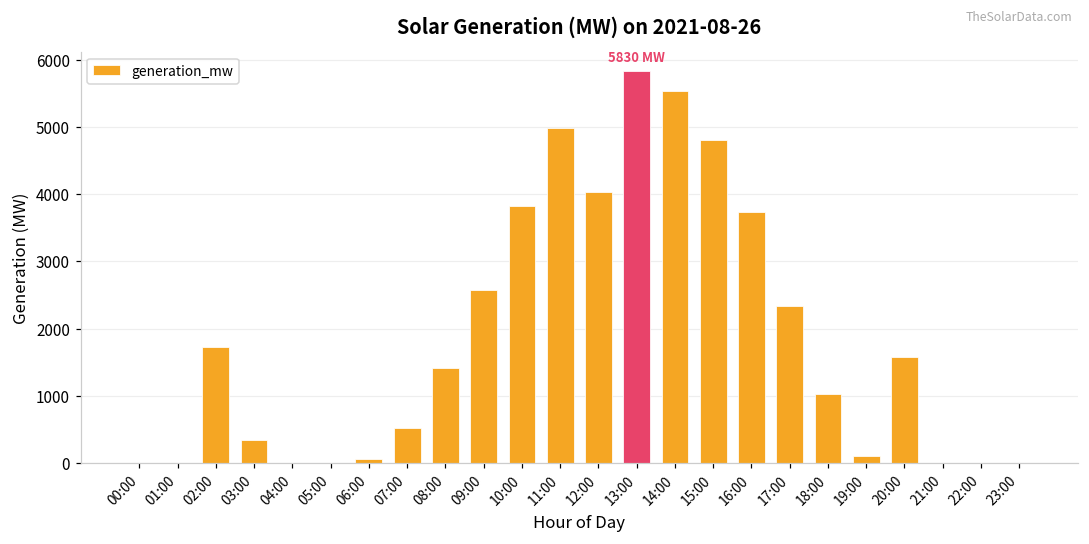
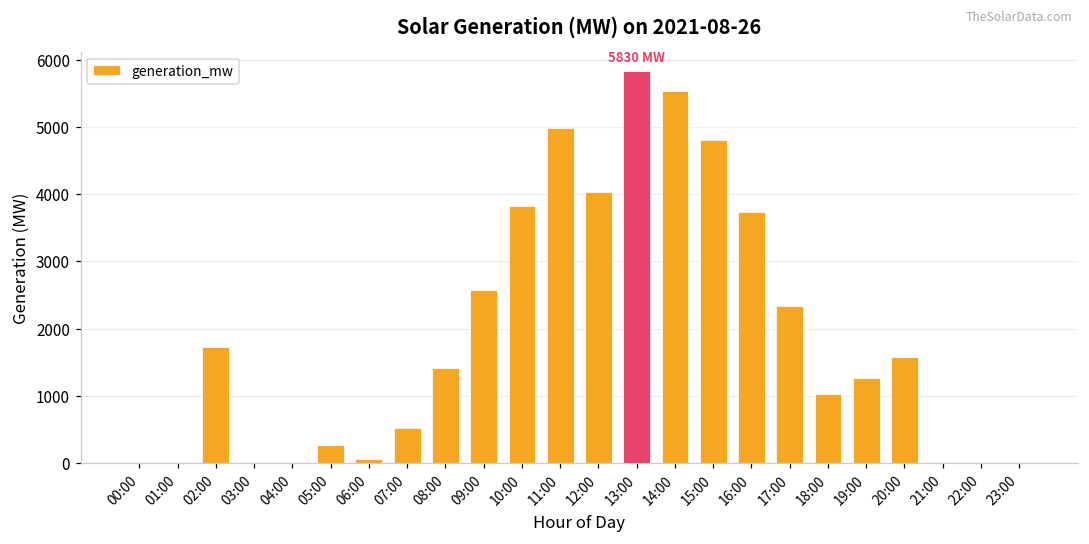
  {
    "00:00": 0,
    "01:00": 0,
    "02:00": 1700,
-   "03:00": 300,
+   "03:00": 0,
    "04:00": 0,
-   "05:00": 0,
+   "05:00": 300,
    "06:00": 100,
    "07:00": 500,
    "08:00": 1400,
    "09:00": 2600,
    "10:00": 3800,
    "11:00": 5000,
    "12:00": 4000,
    "14:00": 5500,
    "15:00": 4800,
    "16:00": 3700,
    "17:00": 2300,
    "18:00": 1000,
-   "19:00": 100,
+   "19:00": 1300,
    "20:00": 1600,
    "21:00": 0,
    "22:00": 0,
    "23:00": 0
  }
